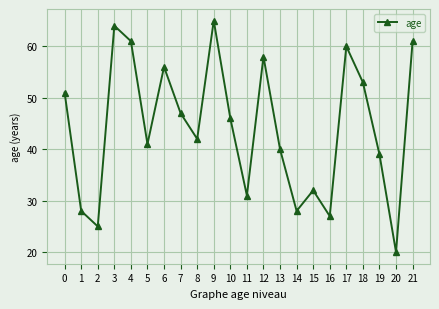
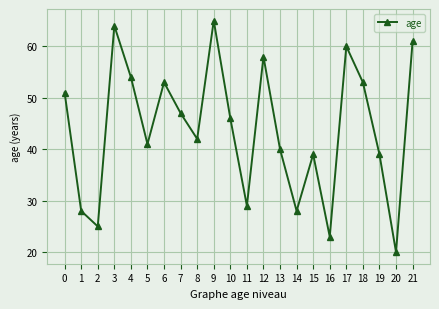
  {
    "0": 51,
    "1": 28,
    "2": 25,
    "3": 64,
-   "4": 61,
+   "4": 54,
    "5": 41,
-   "6": 56,
+   "6": 53,
    "7": 47,
    "8": 42,
    "9": 65,
    "10": 46,
-   "11": 31,
+   "11": 29,
    "12": 58,
    "13": 40,
    "14": 28,
-   "15": 32,
-   "16": 27,
+   "15": 39,
+   "16": 23,
    "17": 60,
    "18": 53,
    "19": 39,
    "20": 20,
    "21": 61
  }
